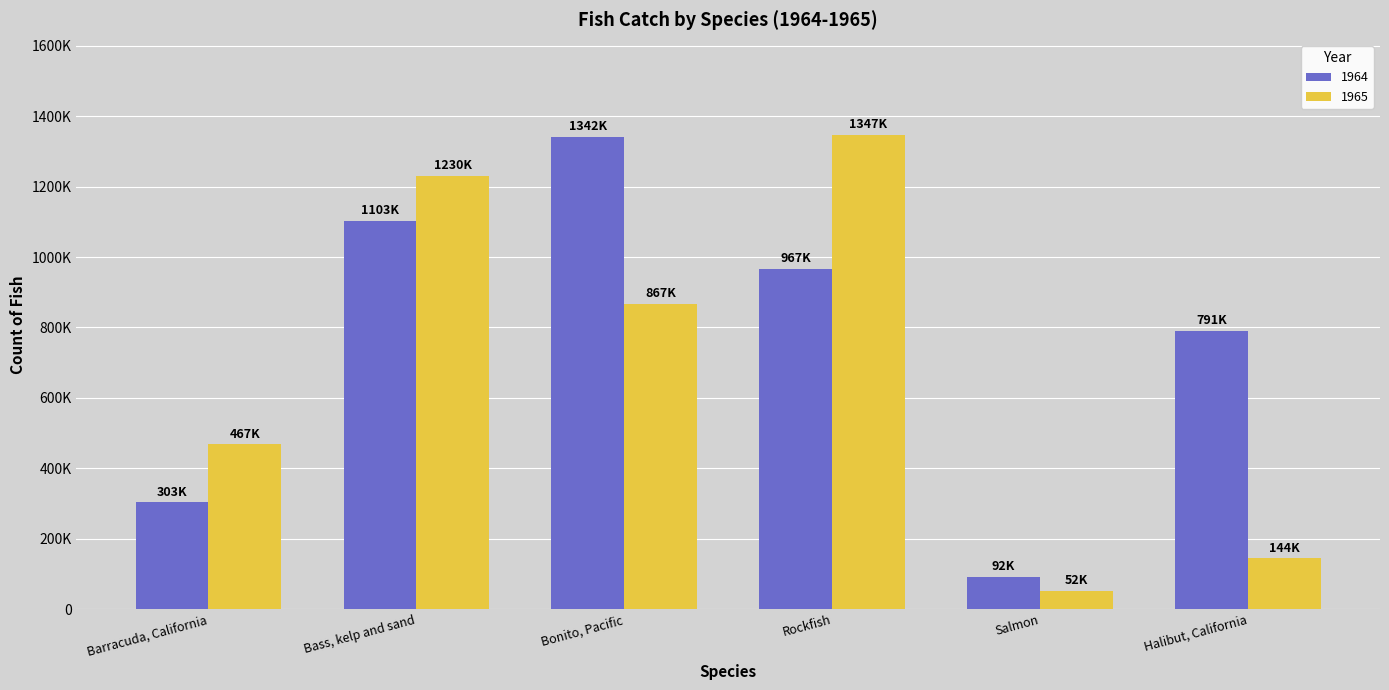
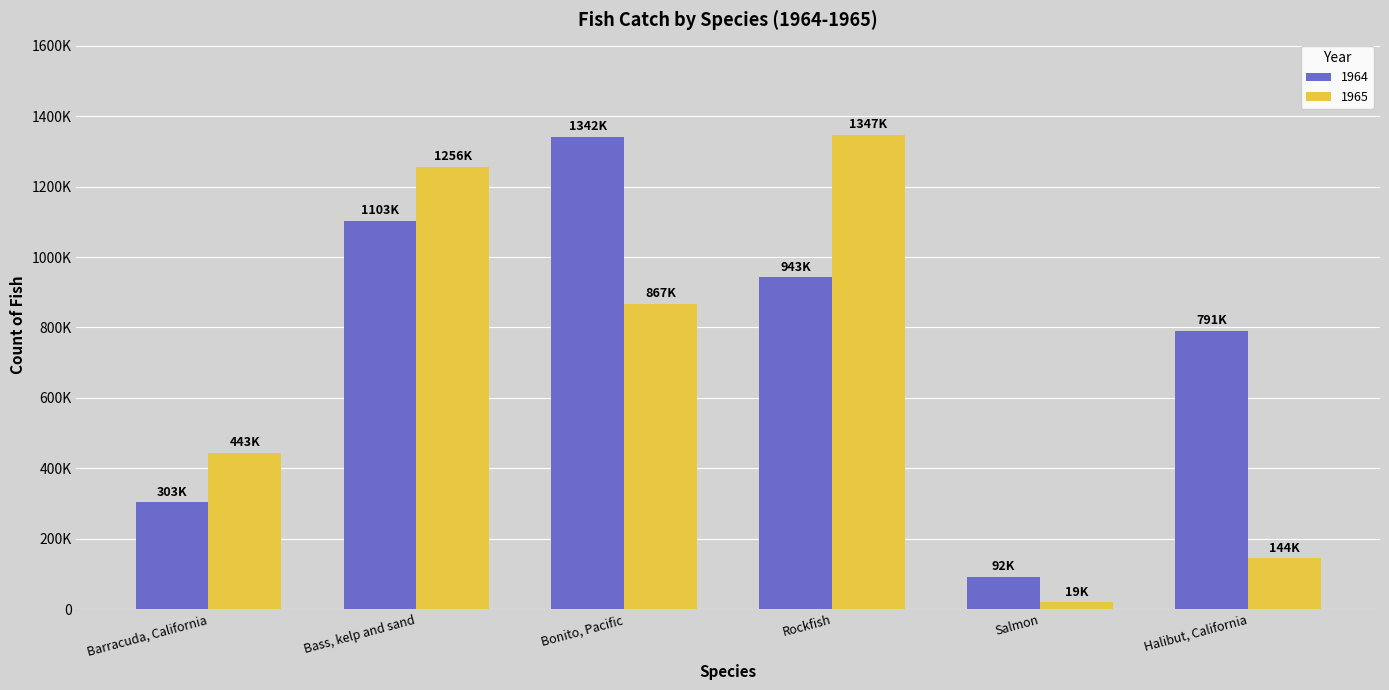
  {
    "1964": {
      "Barracuda, California": "303K",
      "Bass, kelp and sand": "1103K",
      "Bonito, Pacific": "1342K",
-     "Rockfish": "967K",
+     "Rockfish": "943K",
      "Salmon": "92K",
      "Halibut, California": "791K"
    },
    "1965": {
-     "Barracuda, California": "467K",
-     "Bass, kelp and sand": "1230K",
+     "Barracuda, California": "443K",
+     "Bass, kelp and sand": "1256K",
      "Bonito, Pacific": "867K",
      "Rockfish": "1347K",
-     "Salmon": "52K",
+     "Salmon": "19K",
      "Halibut, California": "144K"
    }
  }
